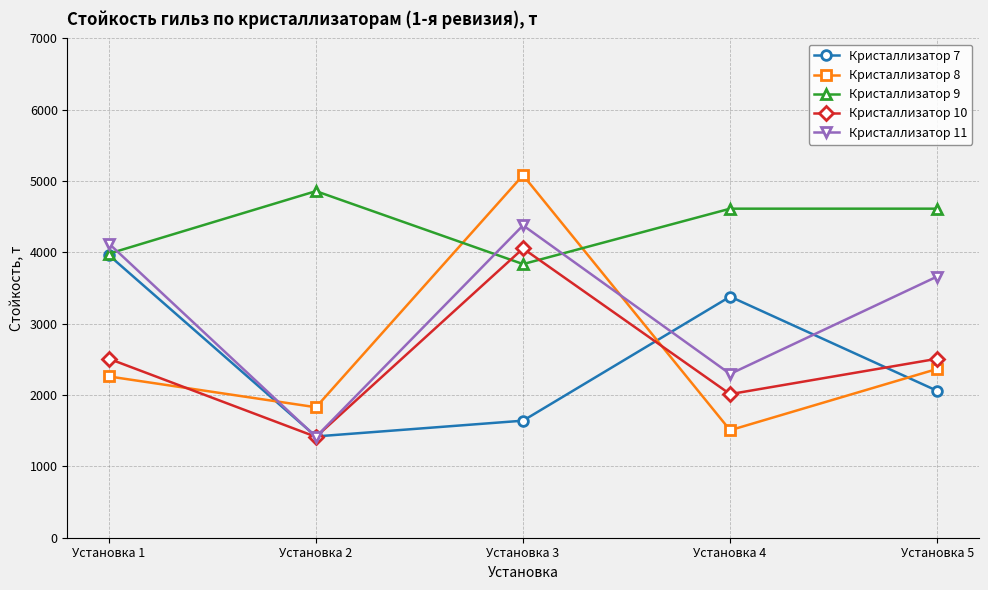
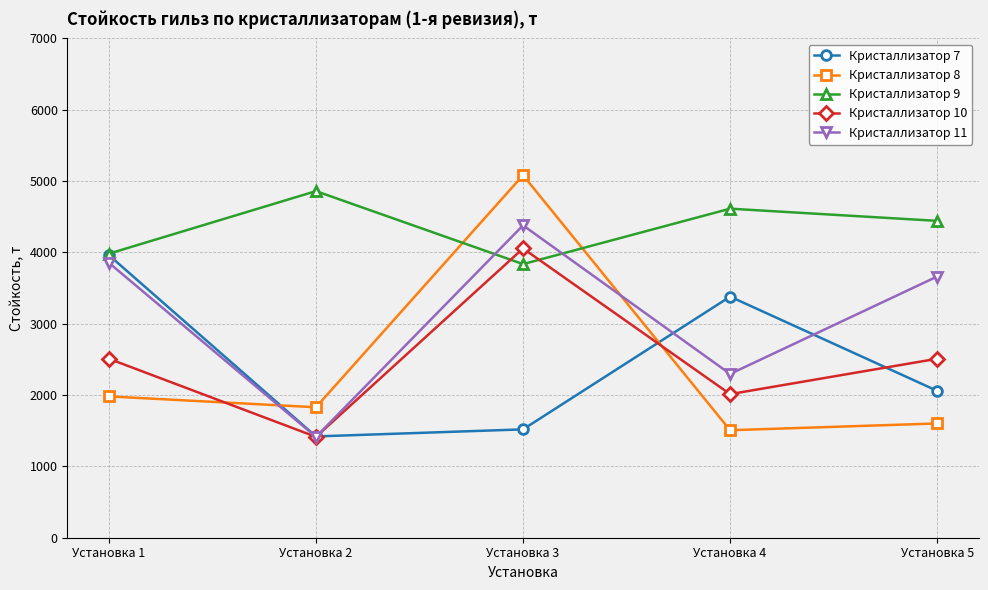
  {
    "Кристаллизатор 7": {
-     "Установка 3": 1600,
+     "Установка 3": 1500,
      "Установка 4": 3400,
      "Установка 5": 2100
    },
    "Кристаллизатор 8": {
-     "Установка 1": 2300,
+     "Установка 1": 2000,
      "Установка 2": 1800,
      "Установка 3": 5100,
      "Установка 4": 1500,
-     "Установка 5": 2400
+     "Установка 5": 1600
    },
    "Кристаллизатор 9": {
      "Установка 2": 4900,
      "Установка 3": 3800,
      "Установка 4": 4600,
-     "Установка 5": 4600
+     "Установка 5": 4400
    },
    "Кристаллизатор 10": {
      "Установка 1": 2500,
      "Установка 3": 4100,
      "Установка 4": 2000,
      "Установка 5": 2500
    },
    "Кристаллизатор 11": {
-     "Установка 1": 4100,
+     "Установка 1": 3900,
      "Установка 3": 4400,
      "Установка 4": 2300,
      "Установка 5": 3700
    }
  }
